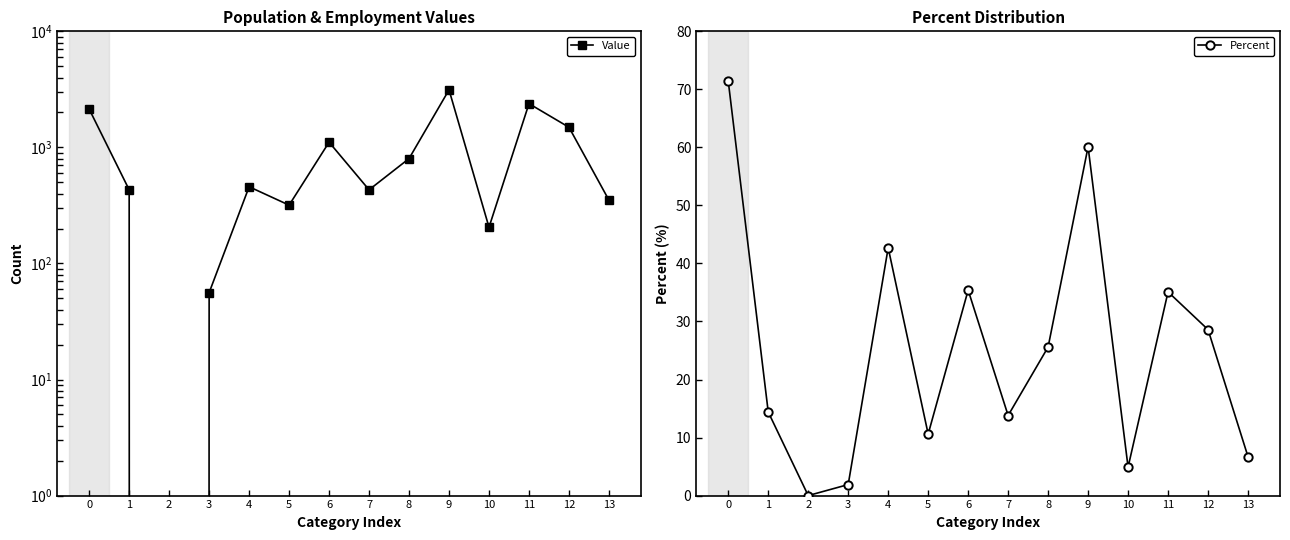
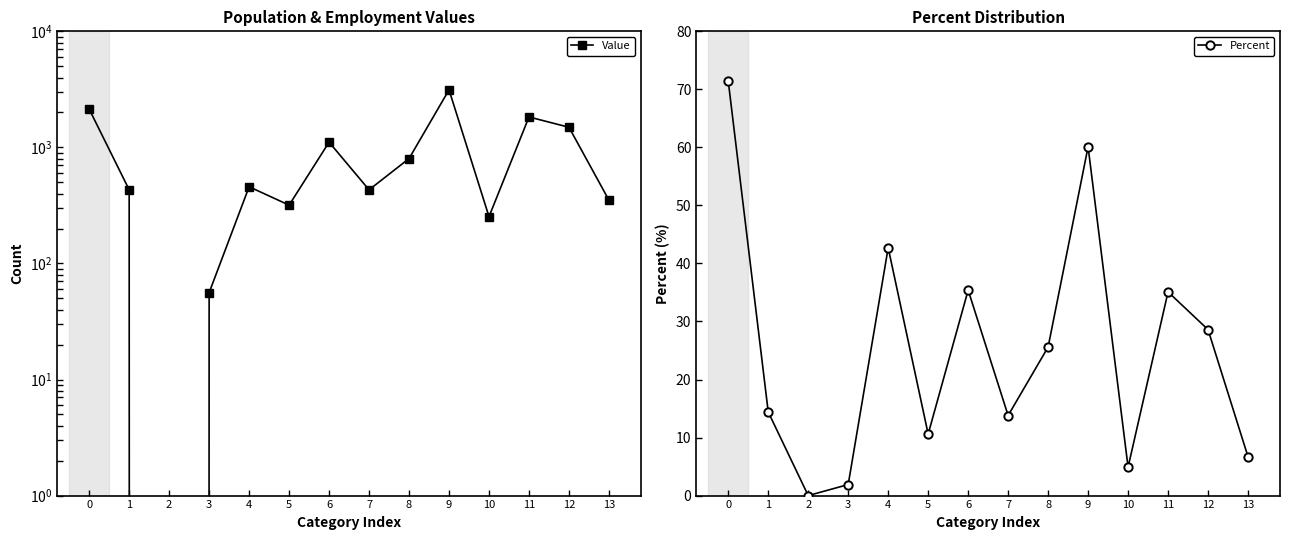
  {
    "Population & Employment Values": {
      "0": 2100,
      "1": 430,
      "3": 60,
      "4": 460,
      "5": 320,
      "6": 1100,
      "7": 430,
      "8": 800,
      "9": 3100,
-     "10": 210,
-     "11": 2400,
+     "10": 250,
+     "11": 1800,
      "12": 1500,
      "13": 350
    },
    "Percent Distribution": {
      "0": 71,
      "1": 14,
      "2": 0,
      "3": 2,
      "4": 43,
      "5": 11,
      "6": 35,
      "7": 14,
      "8": 26,
      "9": 60,
      "10": 5,
      "11": 35,
      "12": 29,
      "13": 7
    }
  }
